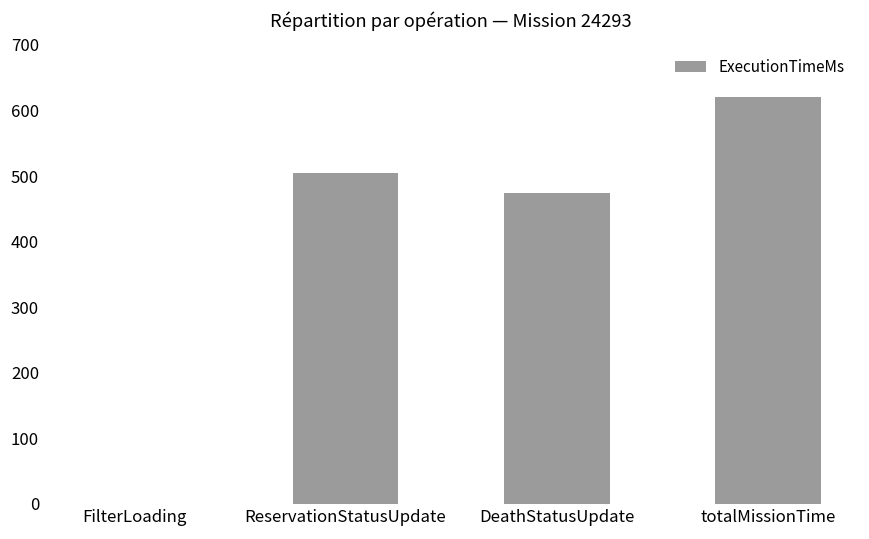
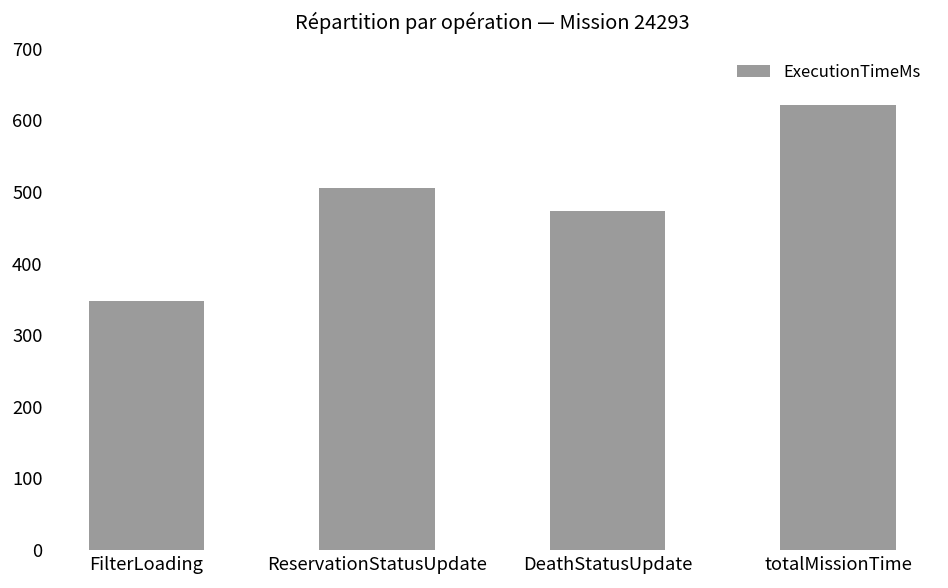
  {
-   "FilterLoading": 0,
+   "FilterLoading": 350,
    "ReservationStatusUpdate": 510,
    "DeathStatusUpdate": 470,
    "totalMissionTime": 620
  }
